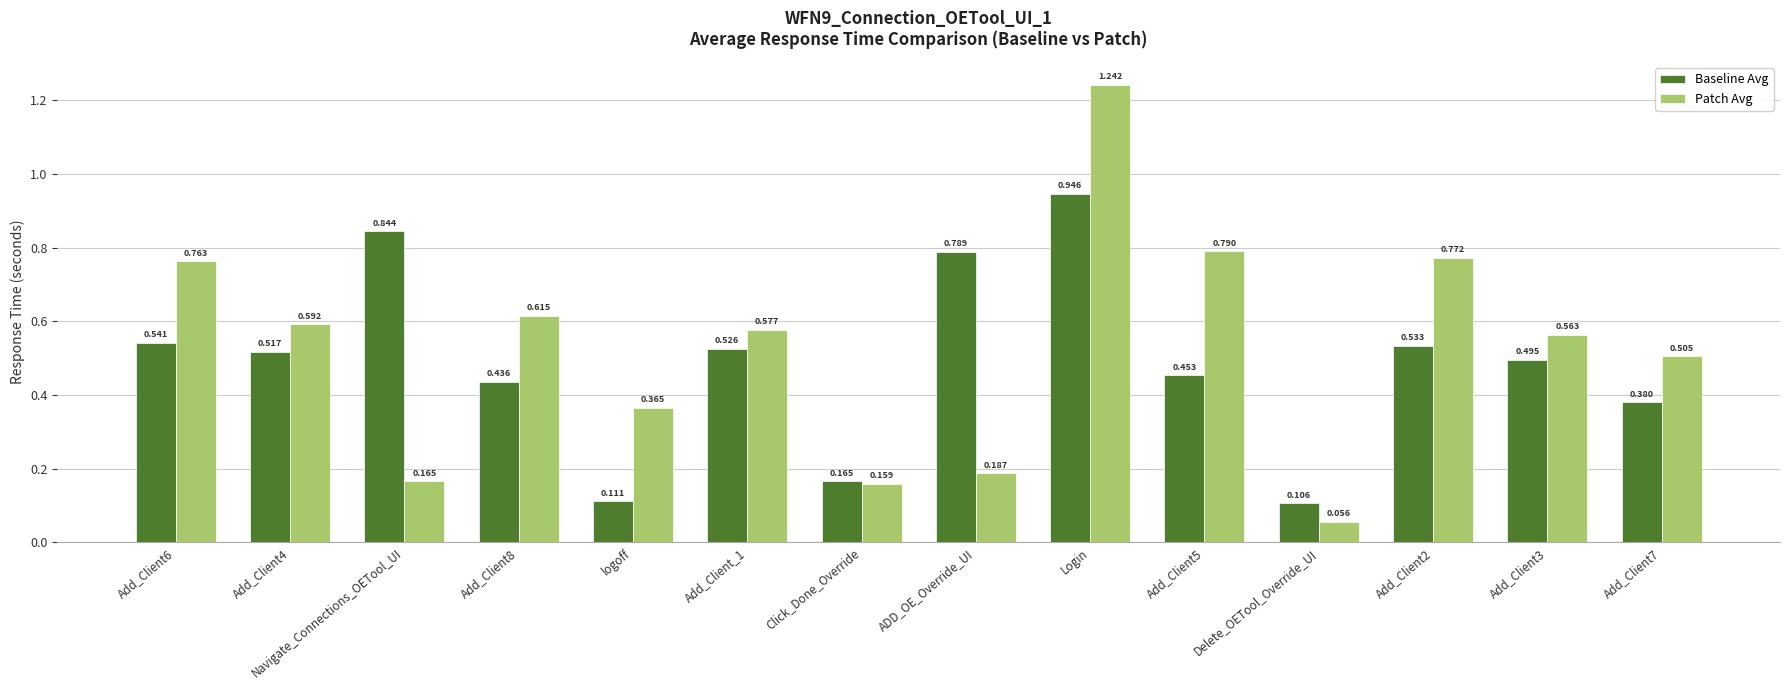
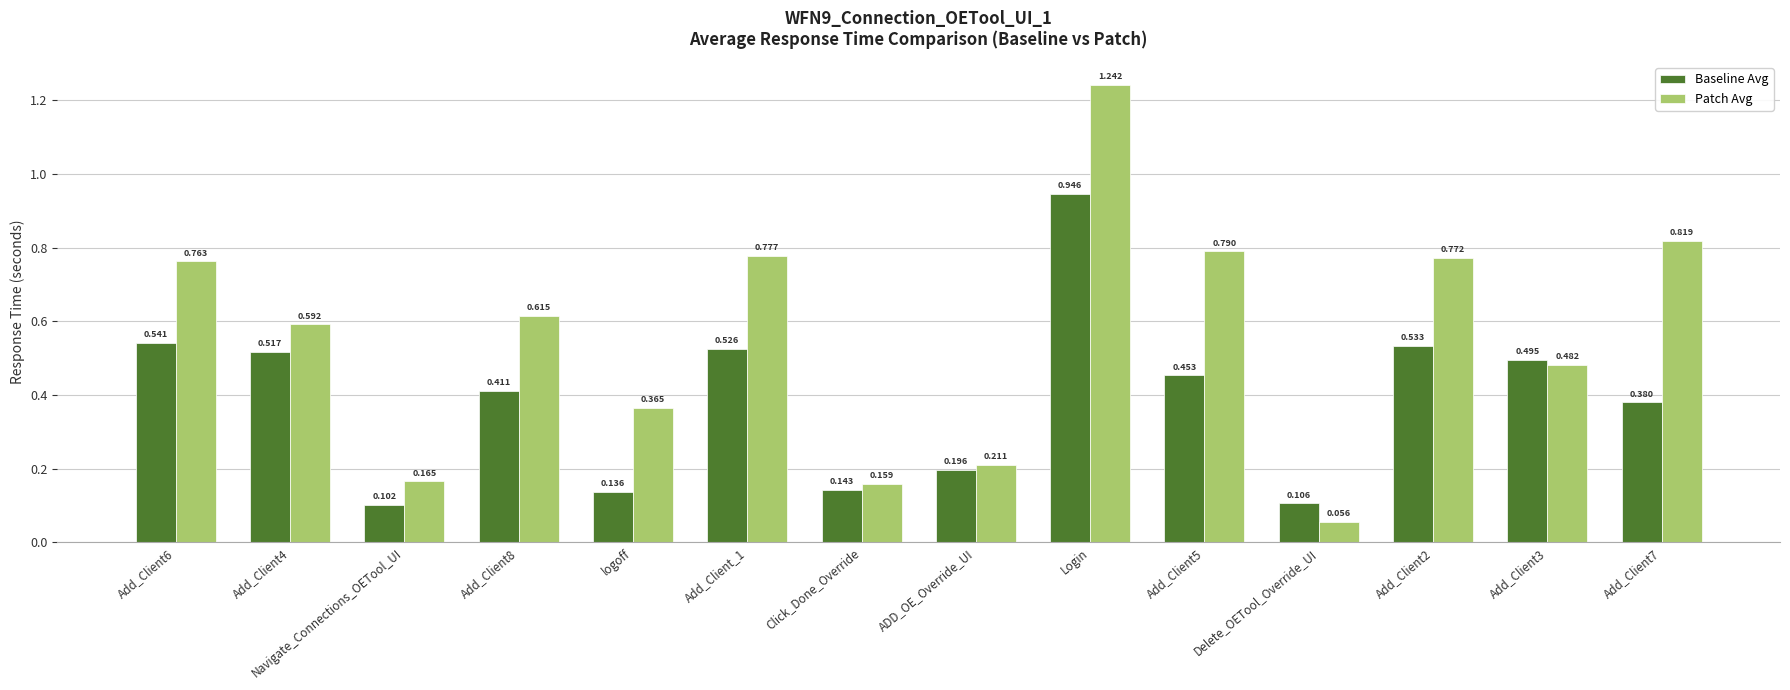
  {
    "Baseline Avg": {
      "Add_Client6": 0.541,
      "Add_Client4": 0.517,
-     "Navigate_Connections_OETool_UI": 0.844,
-     "Add_Client8": 0.436,
-     "logoff": 0.111,
+     "Navigate_Connections_OETool_UI": 0.102,
+     "Add_Client8": 0.411,
+     "logoff": 0.136,
      "Add_Client_1": 0.526,
-     "Click_Done_Override": 0.165,
-     "ADD_OE_Override_UI": 0.789,
+     "Click_Done_Override": 0.143,
+     "ADD_OE_Override_UI": 0.196,
      "Login": 0.946,
      "Add_Client5": 0.453,
      "Delete_OETool_Override_UI": 0.106,
      "Add_Client2": 0.533,
      "Add_Client3": 0.495,
      "Add_Client7": 0.380
    },
    "Patch Avg": {
      "Add_Client6": 0.763,
      "Add_Client4": 0.592,
      "Navigate_Connections_OETool_UI": 0.165,
      "Add_Client8": 0.615,
      "logoff": 0.365,
-     "Add_Client_1": 0.577,
+     "Add_Client_1": 0.777,
      "Click_Done_Override": 0.159,
-     "ADD_OE_Override_UI": 0.187,
+     "ADD_OE_Override_UI": 0.211,
      "Login": 1.242,
      "Add_Client5": 0.790,
      "Delete_OETool_Override_UI": 0.056,
      "Add_Client2": 0.772,
-     "Add_Client3": 0.563,
-     "Add_Client7": 0.505
+     "Add_Client3": 0.482,
+     "Add_Client7": 0.819
    }
  }
